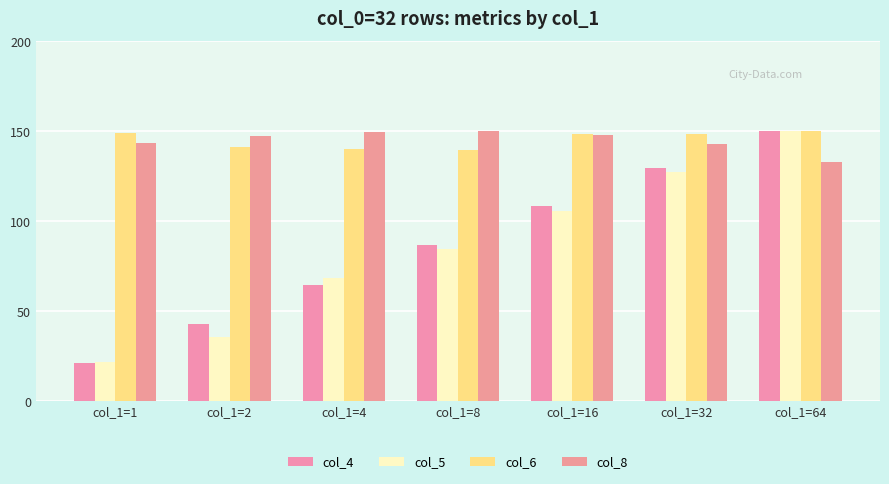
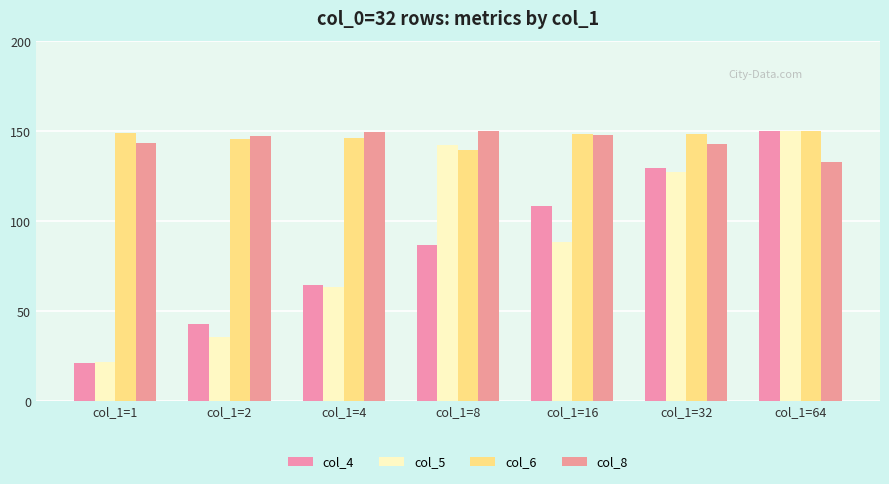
  {
    "col_5": {
      "col_1=1": 22,
      "col_1=2": 35,
-     "col_1=4": 69,
-     "col_1=8": 84,
-     "col_1=16": 106,
+     "col_1=4": 64,
+     "col_1=8": 143,
+     "col_1=16": 89,
      "col_1=32": 127,
      "col_1=64": 150
    },
    "col_6": {
      "col_1=1": 149,
-     "col_1=2": 141,
-     "col_1=4": 140,
+     "col_1=2": 146,
+     "col_1=4": 146,
      "col_1=8": 140,
      "col_1=16": 148,
      "col_1=32": 148,
      "col_1=64": 150
    }
  }
